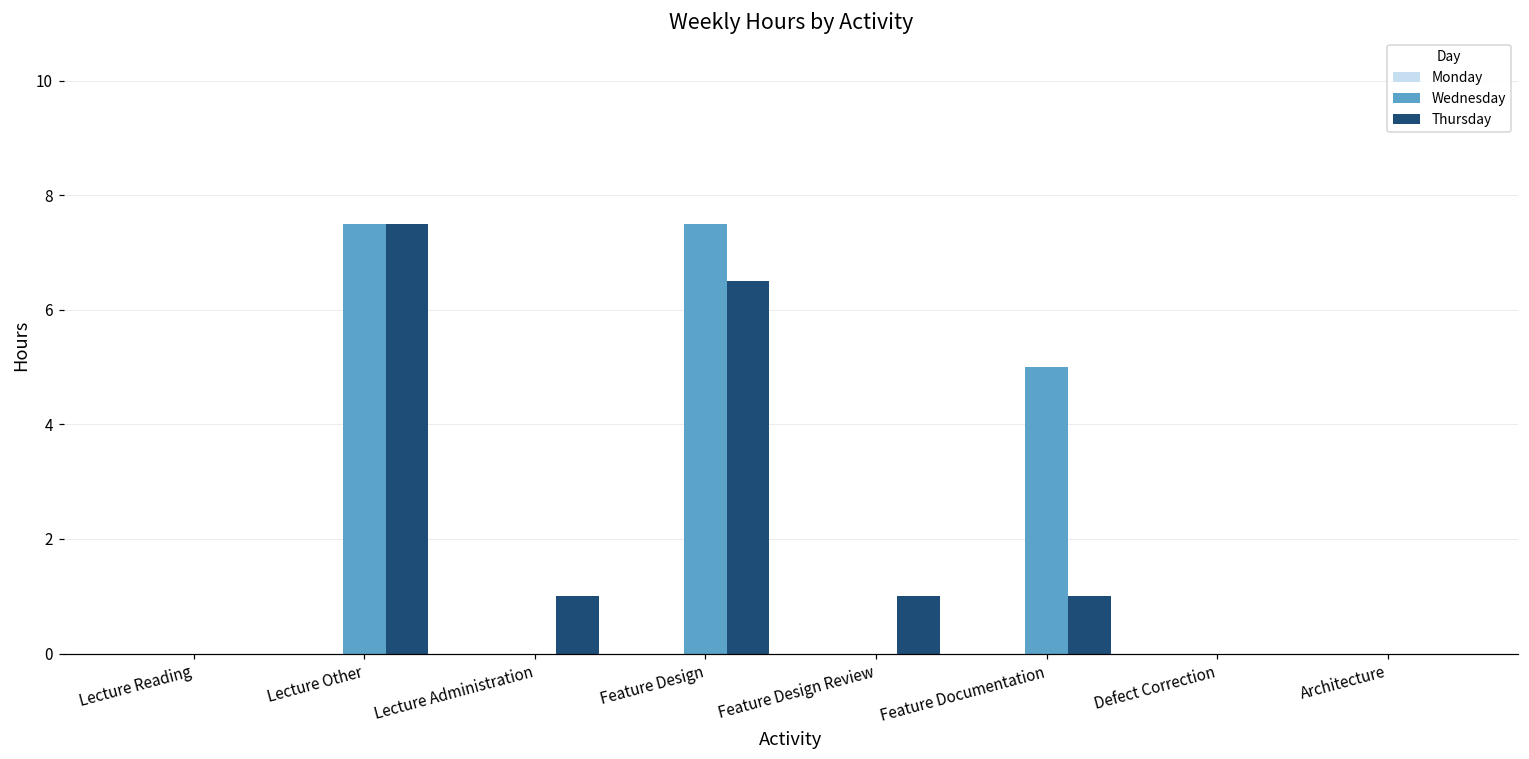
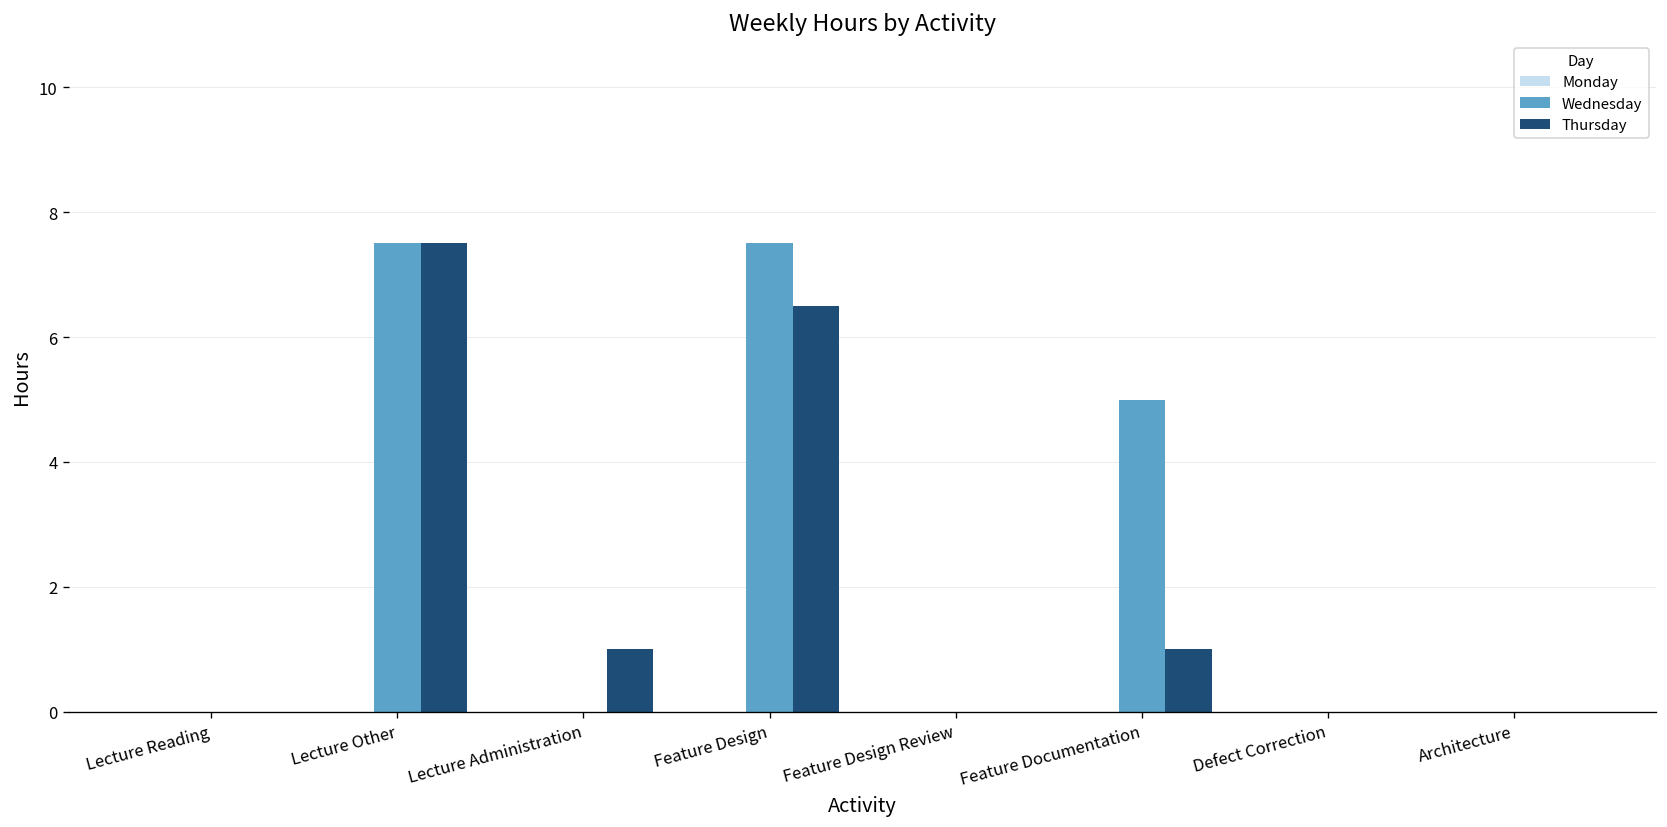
  {
    "Monday": {
      "Lecture Reading": 0,
      "Lecture Other": 0,
      "Lecture Administration": 0,
      "Feature Design": 0,
      "Feature Design Review": 0,
      "Feature Documentation": 0,
      "Defect Correction": 0,
      "Architecture": 0
    },
    "Wednesday": {
      "Lecture Reading": 0,
      "Lecture Other": 7.5,
      "Lecture Administration": 0,
      "Feature Design": 7.5,
      "Feature Design Review": 0,
      "Feature Documentation": 5,
      "Defect Correction": 0,
      "Architecture": 0
    },
    "Thursday": {
      "Lecture Reading": 0,
      "Lecture Other": 7.5,
      "Lecture Administration": 1,
      "Feature Design": 6.5,
-     "Feature Design Review": 1,
+     "Feature Design Review": 0,
      "Feature Documentation": 1,
      "Defect Correction": 0,
      "Architecture": 0
    }
  }
